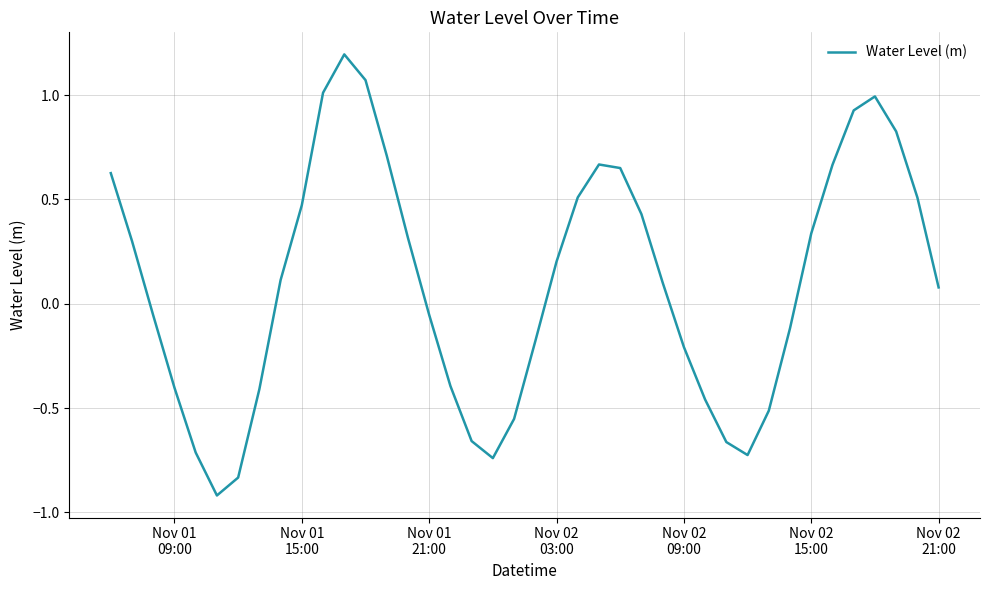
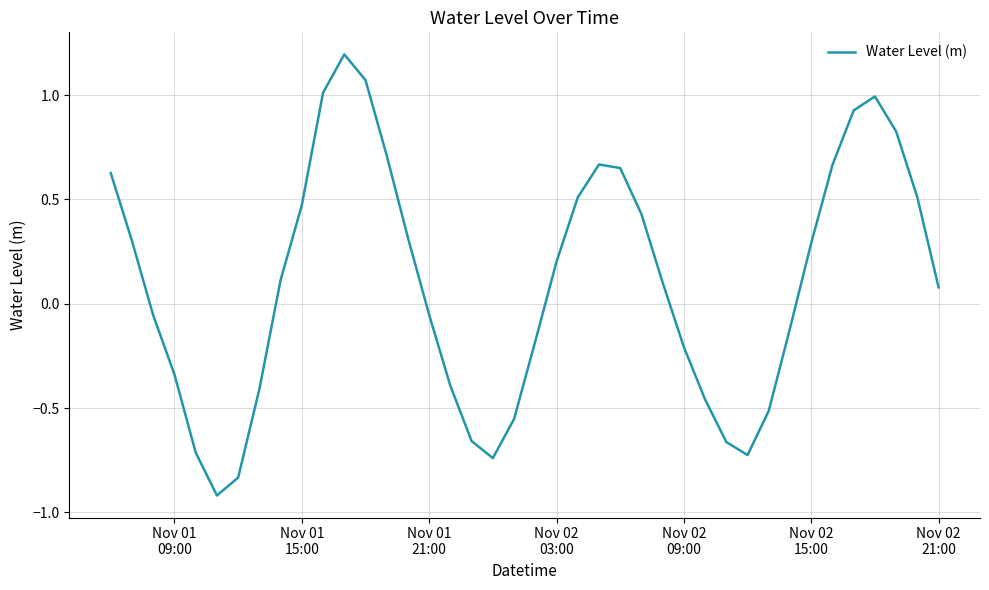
  {
-   "Nov 01 09:00": -0.40,
+   "Nov 01 09:00": -0.34,
    "Nov 01 15:00": 0.47,
    "Nov 01 21:00": -0.05,
    "Nov 02 03:00": 0.20,
    "Nov 02 09:00": -0.21,
-   "Nov 02 15:00": 0.34,
+   "Nov 02 15:00": 0.29,
    "Nov 02 21:00": 0.08
  }
